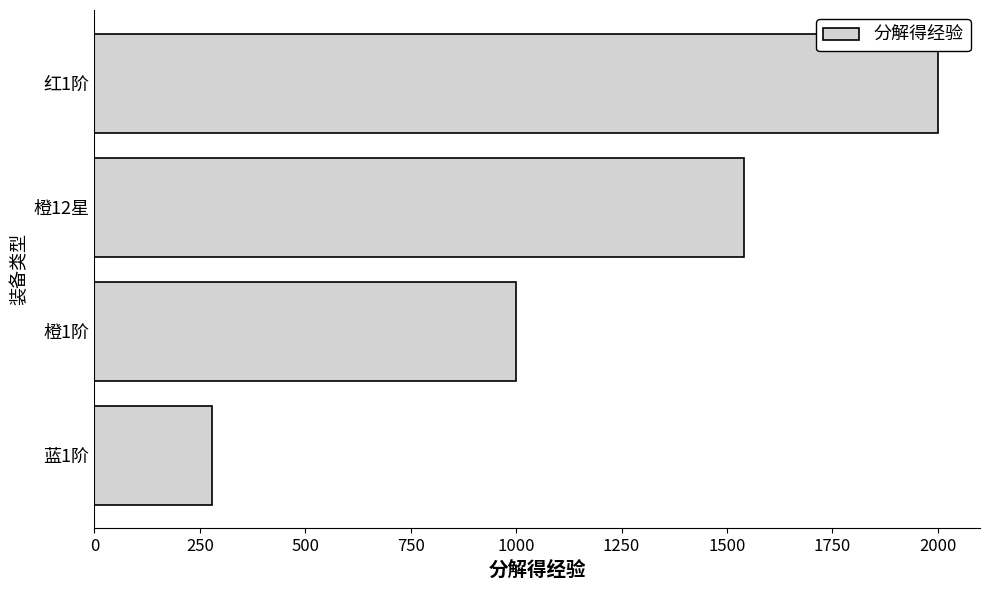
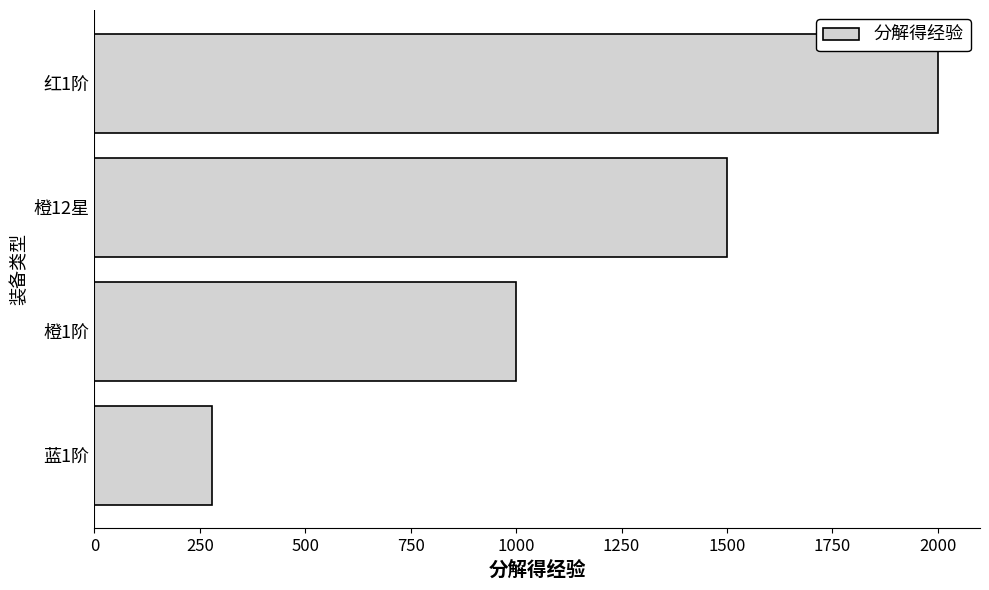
  {
    "红1阶": 2000,
-   "橙12星": 1540,
+   "橙12星": 1500,
    "橙1阶": 1000,
    "蓝1阶": 280
  }
